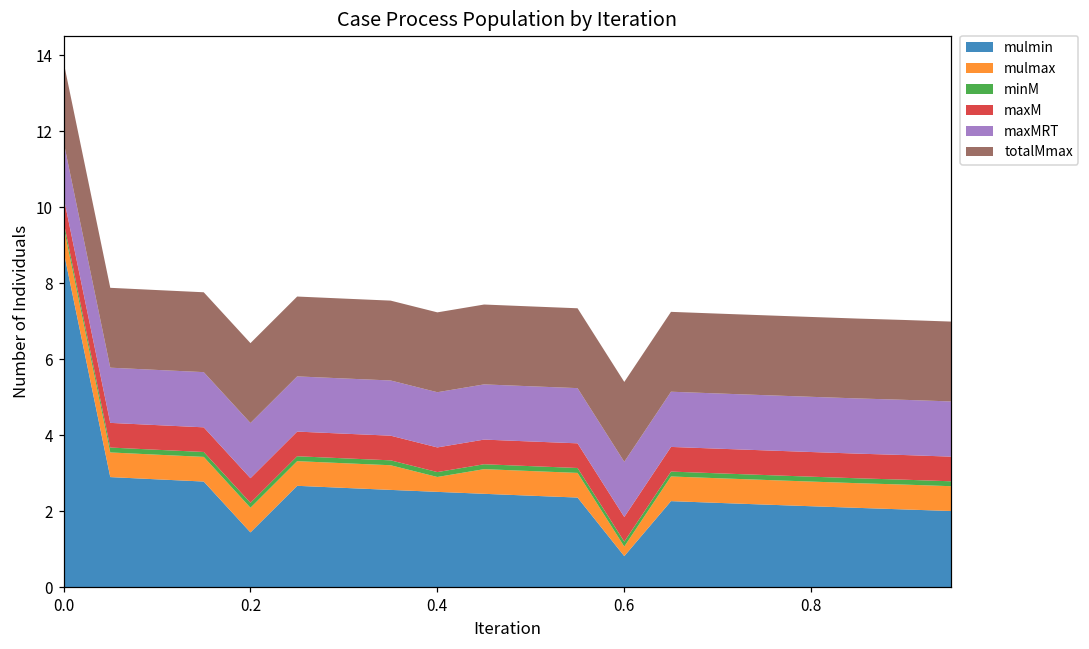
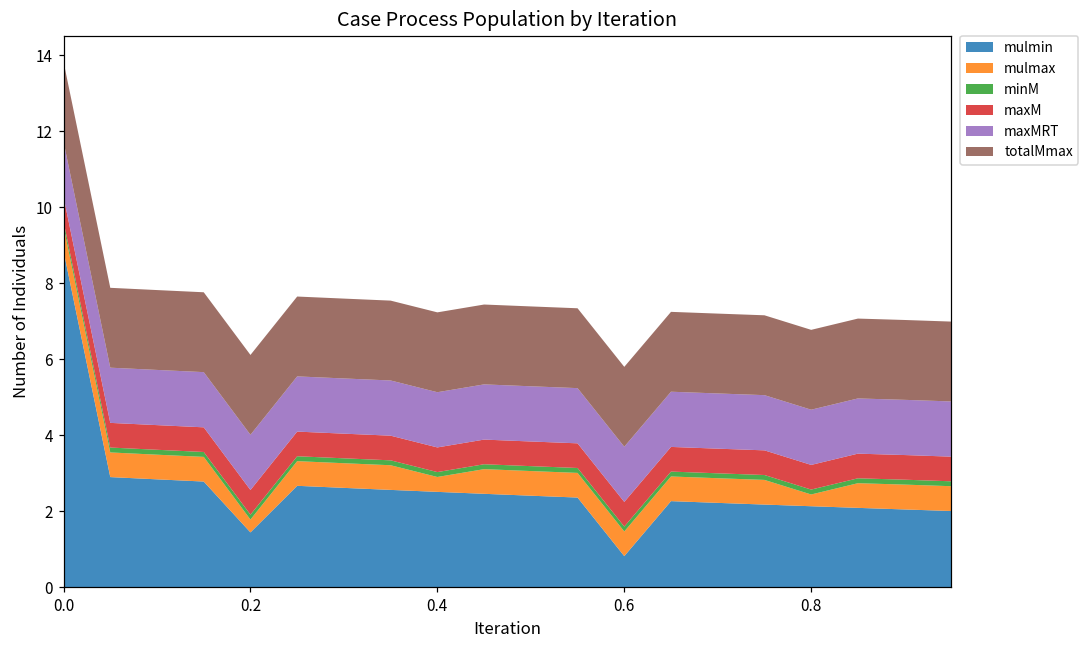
  {
    "mulmin": {
      "0.0": 8.8,
      "0.2": 1.4,
      "0.4": 2.5,
      "0.6": 0.8,
      "0.8": 2.1
    },
    "mulmax": {
      "0.0": 0.6,
-     "0.2": 0.6,
+     "0.2": 0.3,
      "0.4": 0.4,
-     "0.6": 0.3,
-     "0.8": 0.6
+     "0.6": 0.6,
+     "0.8": 0.3
    },
    "minM": {
      "0.0": 0.1,
      "0.2": 0.1,
      "0.4": 0.1,
      "0.6": 0.1,
      "0.8": 0.1
    },
    "maxM": {
      "0.0": 0.6,
      "0.2": 0.6,
      "0.4": 0.6,
      "0.6": 0.6,
      "0.8": 0.6
    },
    "maxMRT": {
      "0.0": 1.5,
      "0.2": 1.5,
      "0.4": 1.5,
      "0.6": 1.5,
      "0.8": 1.5
    },
    "totalMmax": {
      "0.0": 2.1,
      "0.2": 2.1,
      "0.4": 2.1,
      "0.6": 2.1,
      "0.8": 2.1
    }
  }
